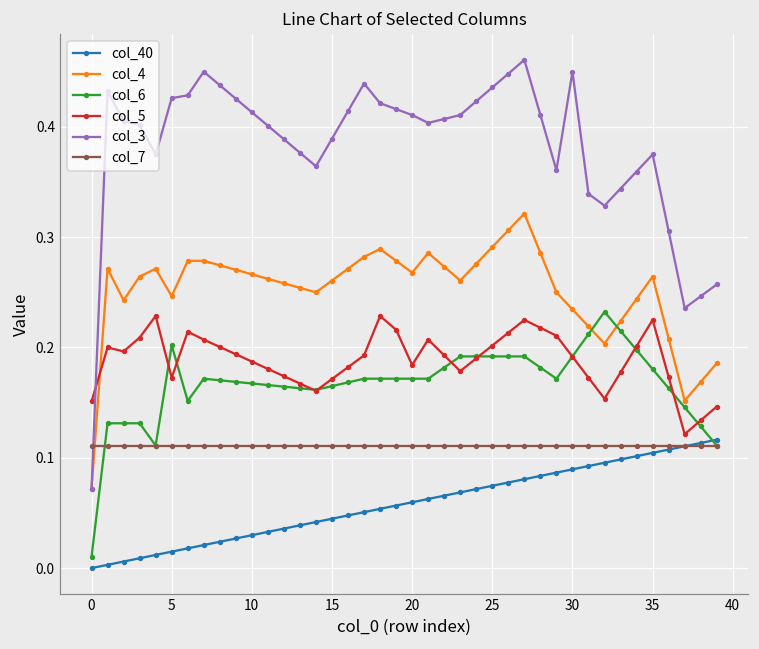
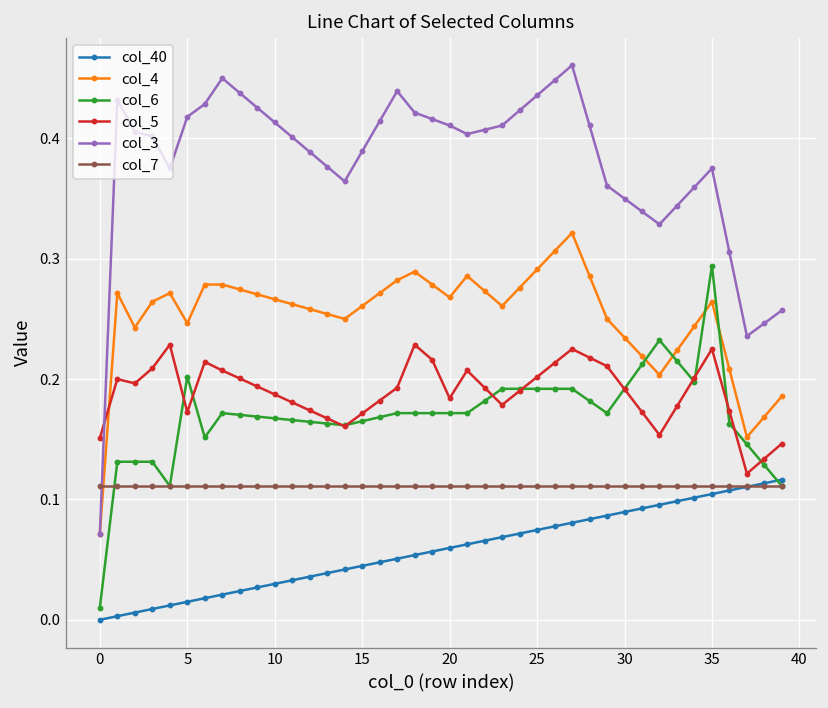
  {
    "col_40": {
      "0": 0.000,
      "5": 0.015,
      "10": 0.030,
      "15": 0.045,
      "20": 0.060,
      "25": 0.075,
      "30": 0.090,
      "35": 0.104
    },
    "col_4": {
      "5": 0.246,
      "10": 0.266,
      "15": 0.261,
      "20": 0.268,
      "25": 0.291,
      "30": 0.235,
      "35": 0.264
    },
    "col_6": {
      "0": 0.010,
      "5": 0.202,
      "10": 0.167,
      "15": 0.165,
      "20": 0.172,
      "25": 0.192,
-     "35": 0.180
+     "35": 0.294
    },
    "col_5": {
      "0": 0.151,
      "5": 0.173,
      "10": 0.187,
      "15": 0.171,
      "20": 0.184,
      "25": 0.202,
      "35": 0.225
    },
    "col_3": {
-     "5": 0.426,
+     "5": 0.418,
      "10": 0.413,
      "15": 0.389,
      "20": 0.411,
      "25": 0.436,
-     "30": 0.45,
+     "30": 0.35,
      "35": 0.375
    },
    "col_7": {
      "0": 0.111,
      "5": 0.111,
      "10": 0.111,
      "15": 0.111,
      "20": 0.111,
      "25": 0.111,
      "30": 0.111,
      "35": 0.111
    }
  }
